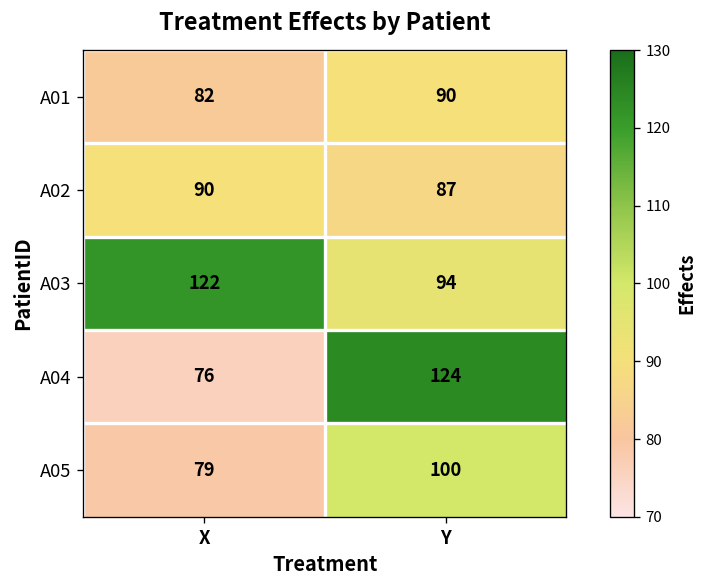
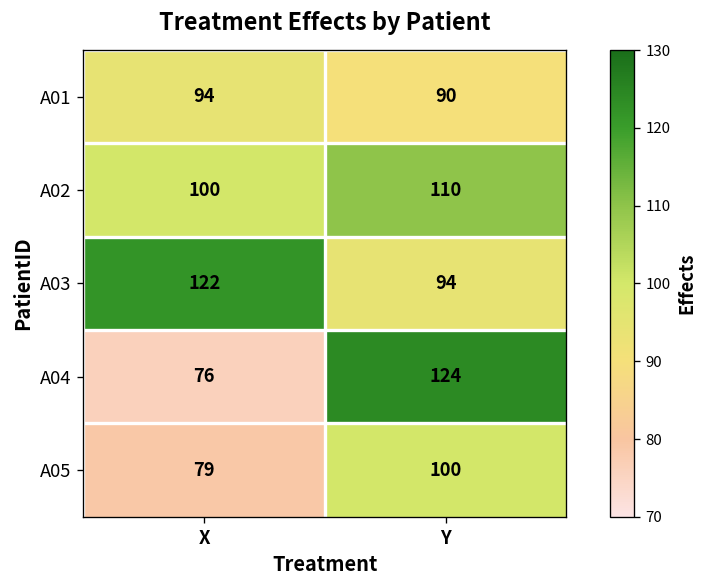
  {
    "A01": {
-     "X": 82,
+     "X": 94,
      "Y": 90
    },
    "A02": {
-     "X": 90,
-     "Y": 87
+     "X": 100,
+     "Y": 110
    },
    "A03": {
      "X": 122,
      "Y": 94
    },
    "A04": {
      "X": 76,
      "Y": 124
    },
    "A05": {
      "X": 79,
      "Y": 100
    }
  }
